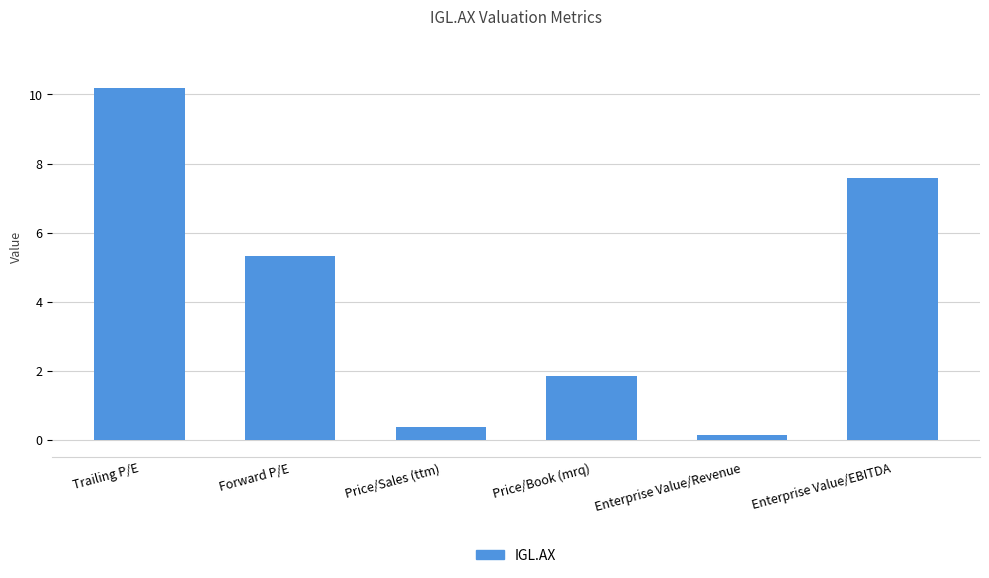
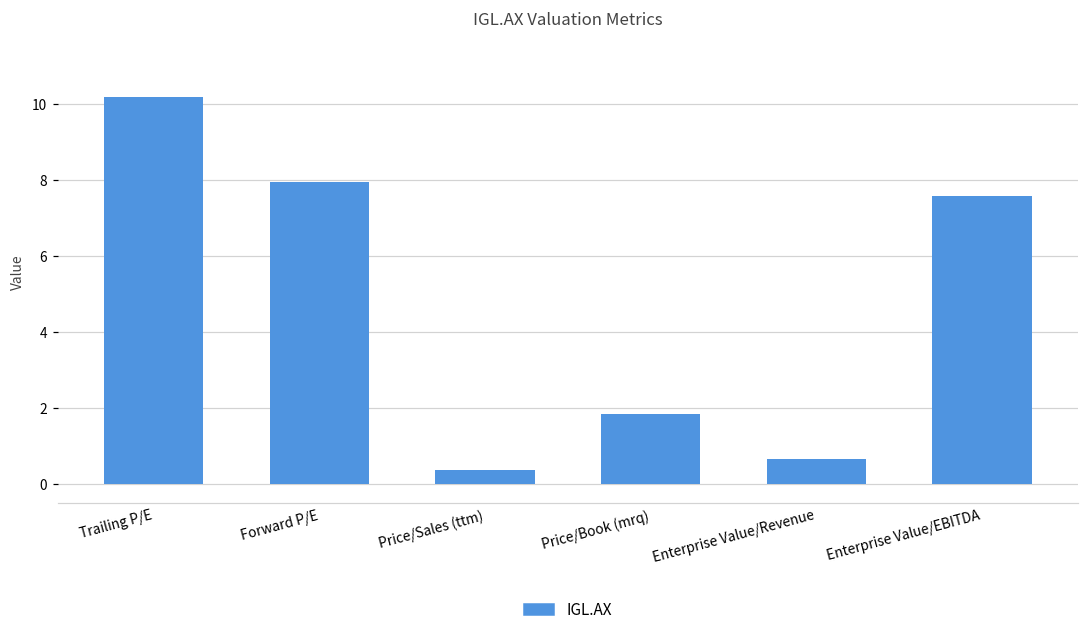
  {
    "Trailing P/E": 10.2,
-   "Forward P/E": 5.3,
+   "Forward P/E": 7.9,
    "Price/Sales (ttm)": 0.4,
    "Price/Book (mrq)": 1.9,
-   "Enterprise Value/Revenue": 0.1,
+   "Enterprise Value/Revenue": 0.7,
    "Enterprise Value/EBITDA": 7.6
  }
